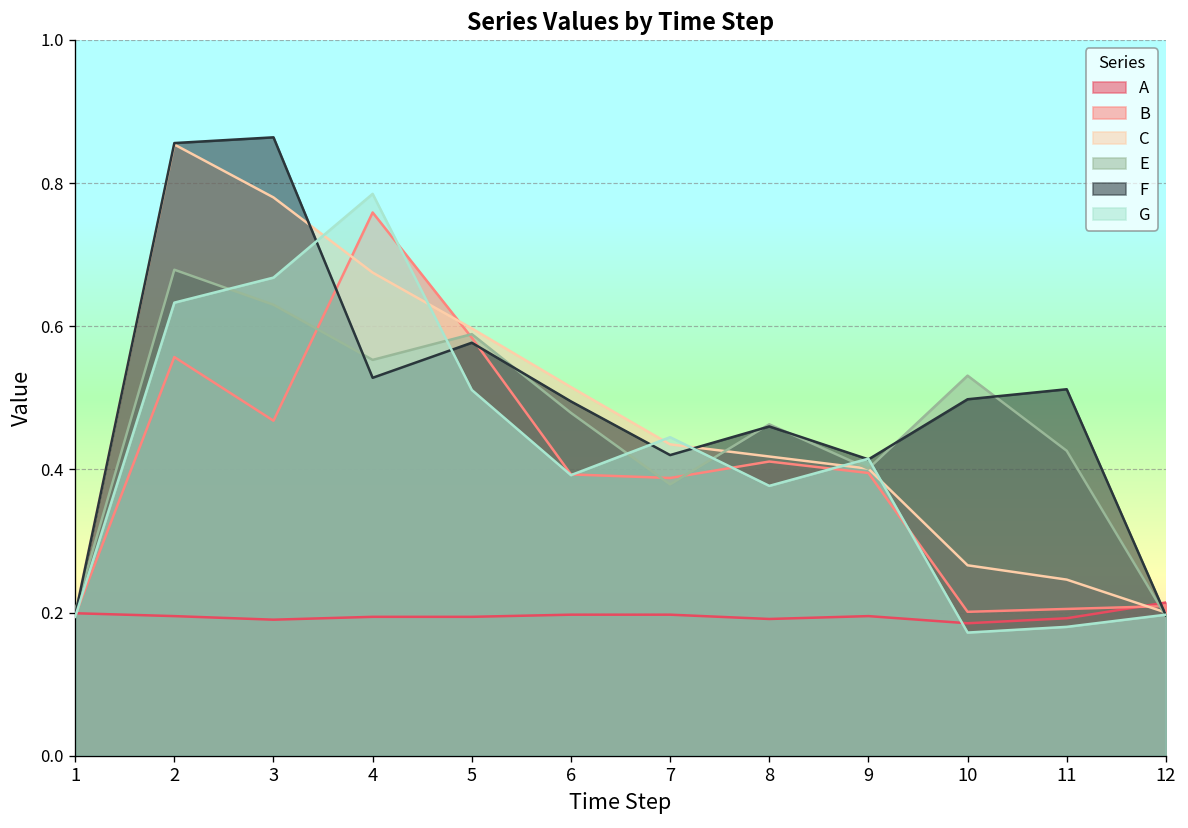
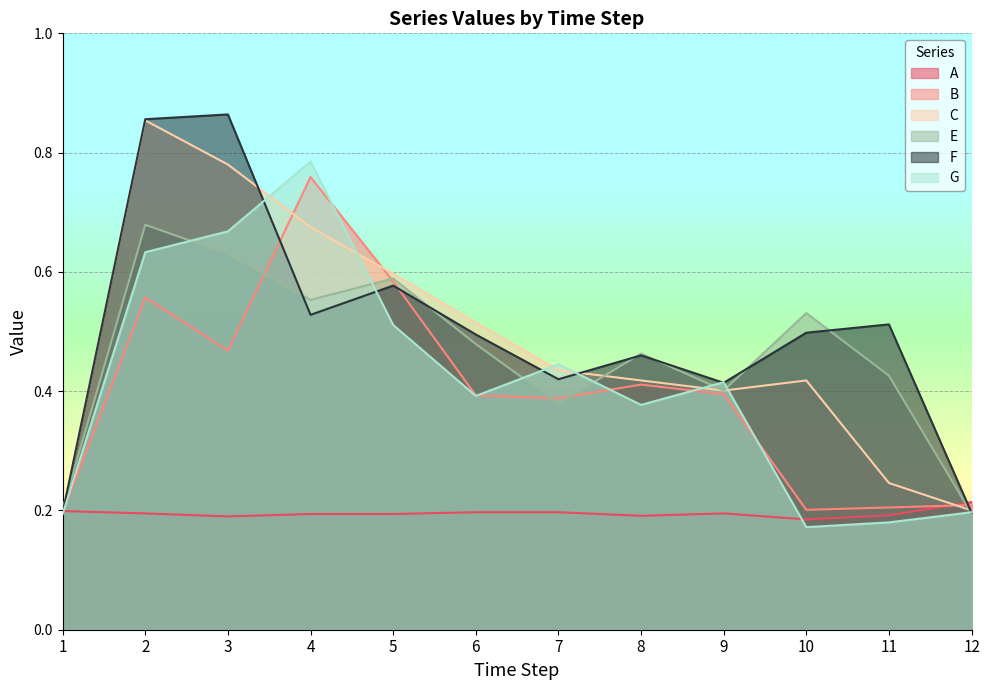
  {
    "C": {
      "3": 0.78,
      "4": 0.68,
      "5": 0.60,
      "6": 0.52,
      "7": 0.44,
      "8": 0.42,
-     "10": 0.27,
+     "10": 0.42,
      "11": 0.25
    },
    "E": {
      "2": 0.68,
      "3": 0.63,
      "4": 0.55,
      "5": 0.59,
      "6": 0.48,
      "7": 0.38,
      "10": 0.53,
      "11": 0.43
    },
    "F": {
      "3": 0.86,
      "4": 0.53,
      "5": 0.58,
      "6": 0.50,
      "7": 0.42,
      "10": 0.50,
      "11": 0.51
    },
    "G": {
      "2": 0.63,
      "3": 0.67,
      "4": 0.79,
      "5": 0.51,
      "7": 0.45,
      "8": 0.38,
      "10": 0.17,
      "11": 0.18
    }
  }
